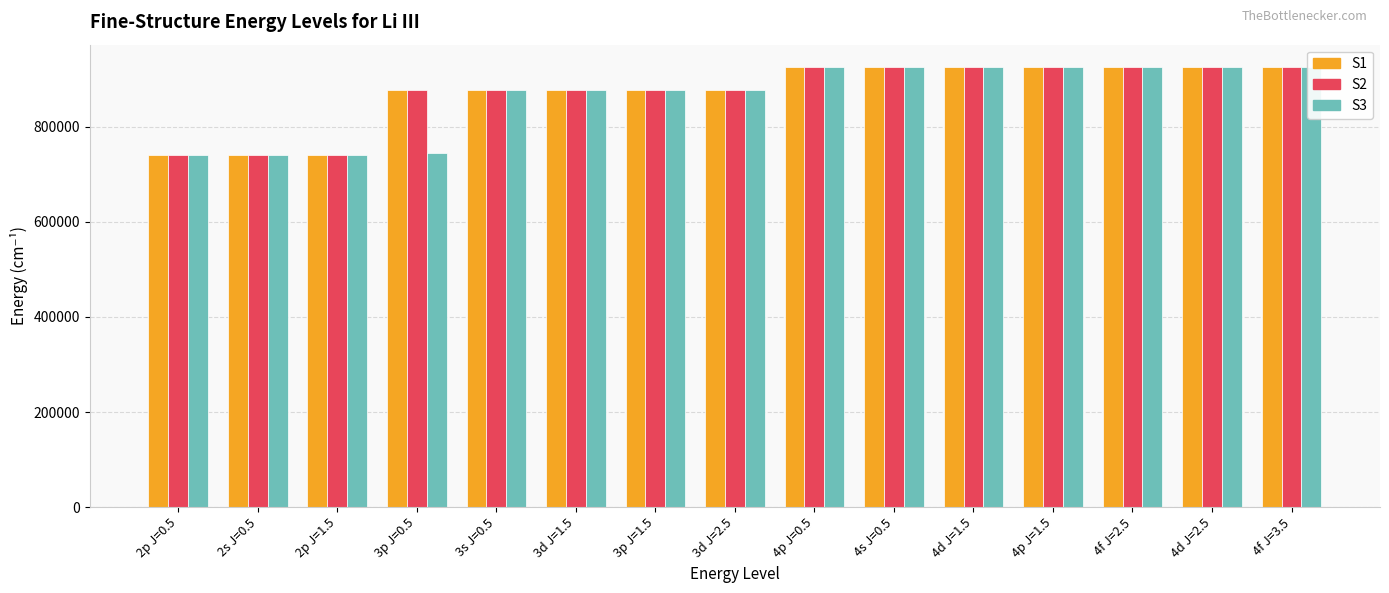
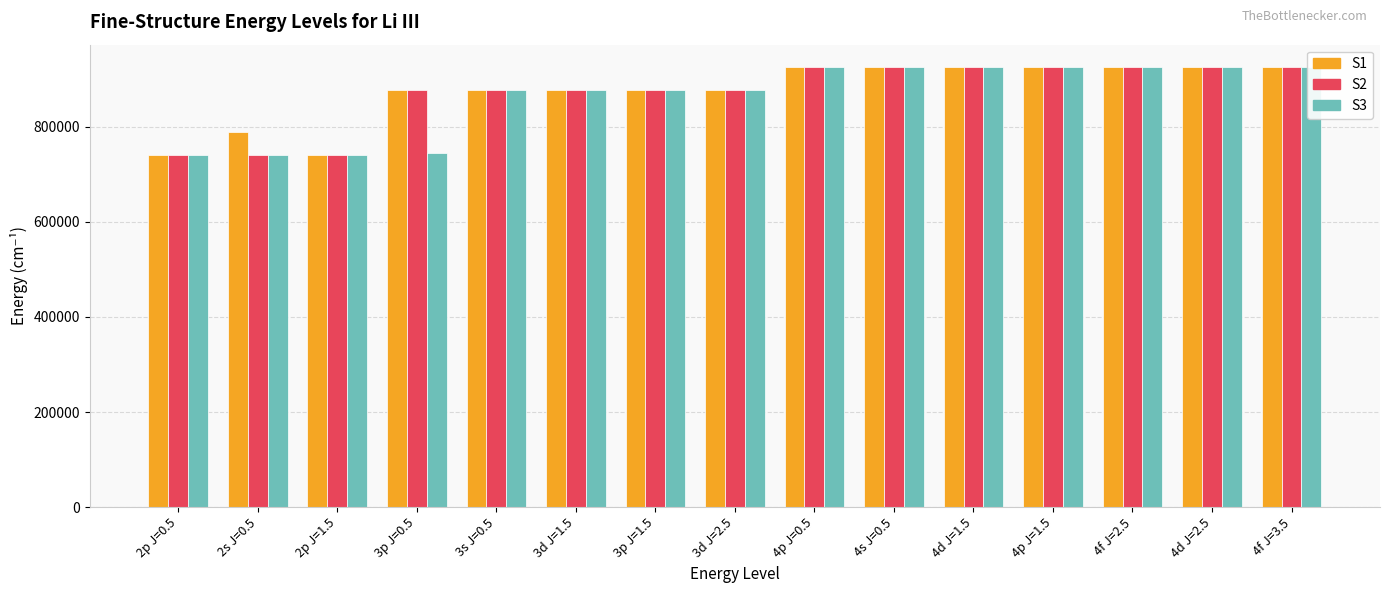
  {
    "S1": {
      "2p J=0.5": 740000,
-     "2s J=0.5": 740000,
+     "2s J=0.5": 790000,
      "2p J=1.5": 740000,
      "3p J=0.5": 880000,
      "3s J=0.5": 880000,
      "3d J=1.5": 880000,
      "3p J=1.5": 880000,
      "3d J=2.5": 880000,
      "4p J=0.5": 930000,
      "4s J=0.5": 930000,
      "4d J=1.5": 930000,
      "4p J=1.5": 930000,
      "4f J=2.5": 930000,
      "4d J=2.5": 930000,
      "4f J=3.5": 930000
    },
    "S2": {
      "2p J=0.5": 740000,
      "2s J=0.5": 740000,
      "2p J=1.5": 740000,
      "3p J=0.5": 880000,
      "3s J=0.5": 880000,
      "3d J=1.5": 880000,
      "3p J=1.5": 880000,
      "3d J=2.5": 880000,
      "4p J=0.5": 930000,
      "4s J=0.5": 930000,
      "4d J=1.5": 930000,
      "4p J=1.5": 930000,
      "4f J=2.5": 930000,
      "4d J=2.5": 930000,
      "4f J=3.5": 930000
    },
    "S3": {
      "2p J=0.5": 740000,
      "2s J=0.5": 740000,
      "2p J=1.5": 740000,
      "3p J=0.5": 740000,
      "3s J=0.5": 880000,
      "3d J=1.5": 880000,
      "3p J=1.5": 880000,
      "3d J=2.5": 880000,
      "4p J=0.5": 930000,
      "4s J=0.5": 930000,
      "4d J=1.5": 930000,
      "4p J=1.5": 930000,
      "4f J=2.5": 930000,
      "4d J=2.5": 930000
    }
  }
